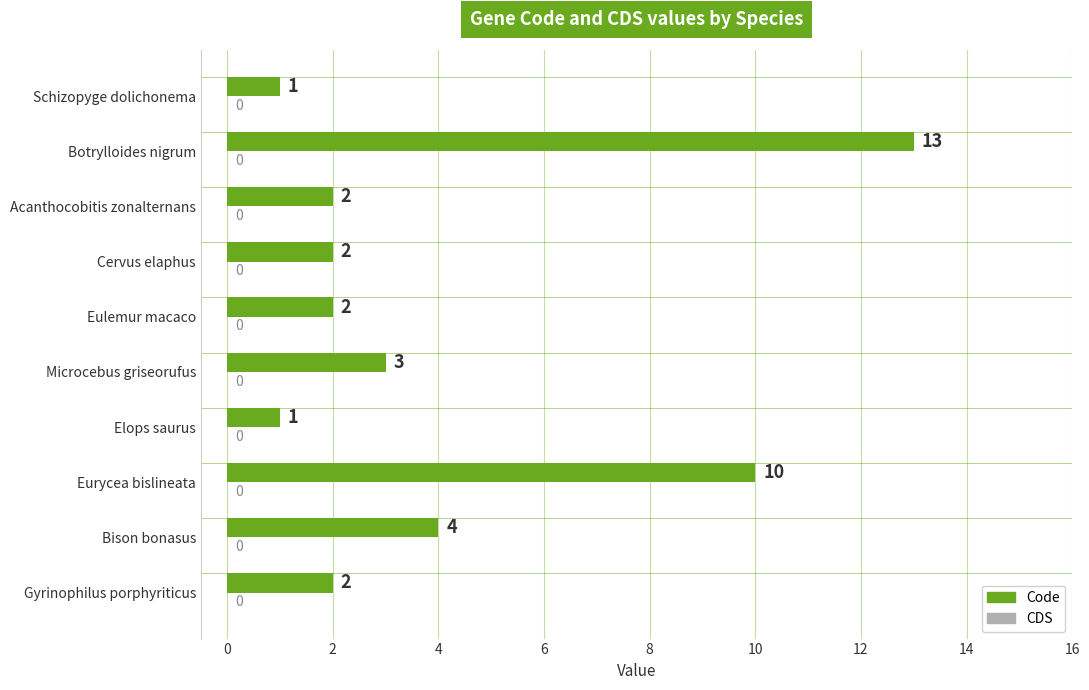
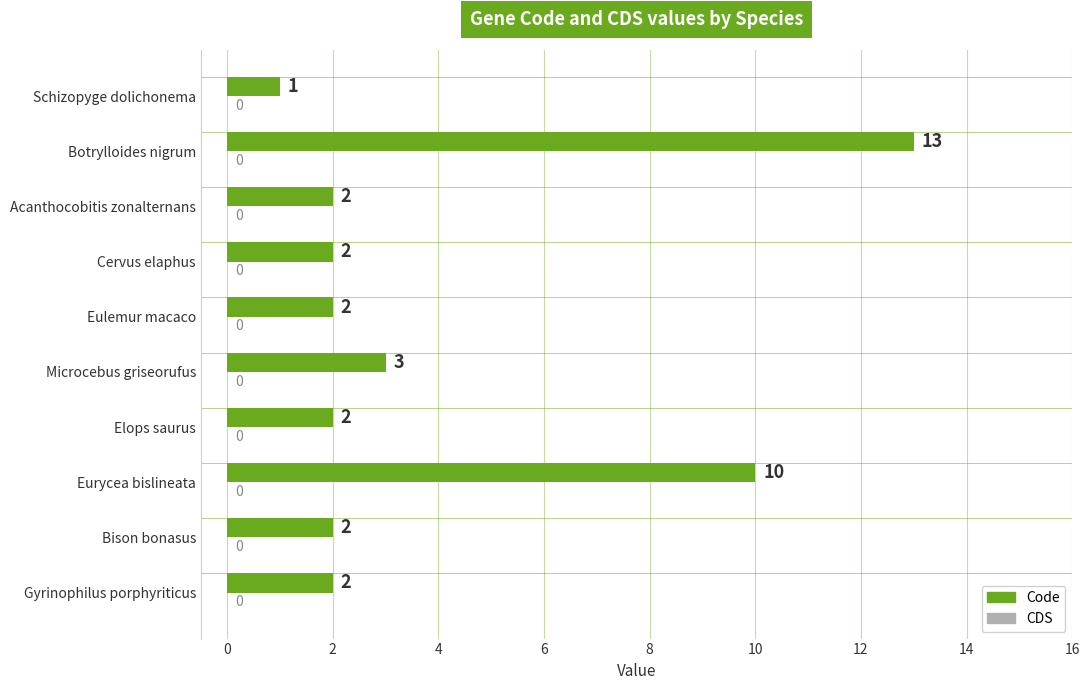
  {
    "Code": {
      "Schizopyge dolichonema": 1,
      "Botrylloides nigrum": 13,
      "Acanthocobitis zonalternans": 2,
      "Cervus elaphus": 2,
      "Eulemur macaco": 2,
      "Microcebus griseorufus": 3,
-     "Elops saurus": 1,
+     "Elops saurus": 2,
      "Eurycea bislineata": 10,
-     "Bison bonasus": 4,
+     "Bison bonasus": 2,
      "Gyrinophilus porphyriticus": 2
    },
    "CDS": {
      "Schizopyge dolichonema": 0,
      "Botrylloides nigrum": 0,
      "Acanthocobitis zonalternans": 0,
      "Cervus elaphus": 0,
      "Eulemur macaco": 0,
      "Microcebus griseorufus": 0,
      "Elops saurus": 0,
      "Eurycea bislineata": 0,
      "Bison bonasus": 0,
      "Gyrinophilus porphyriticus": 0
    }
  }
